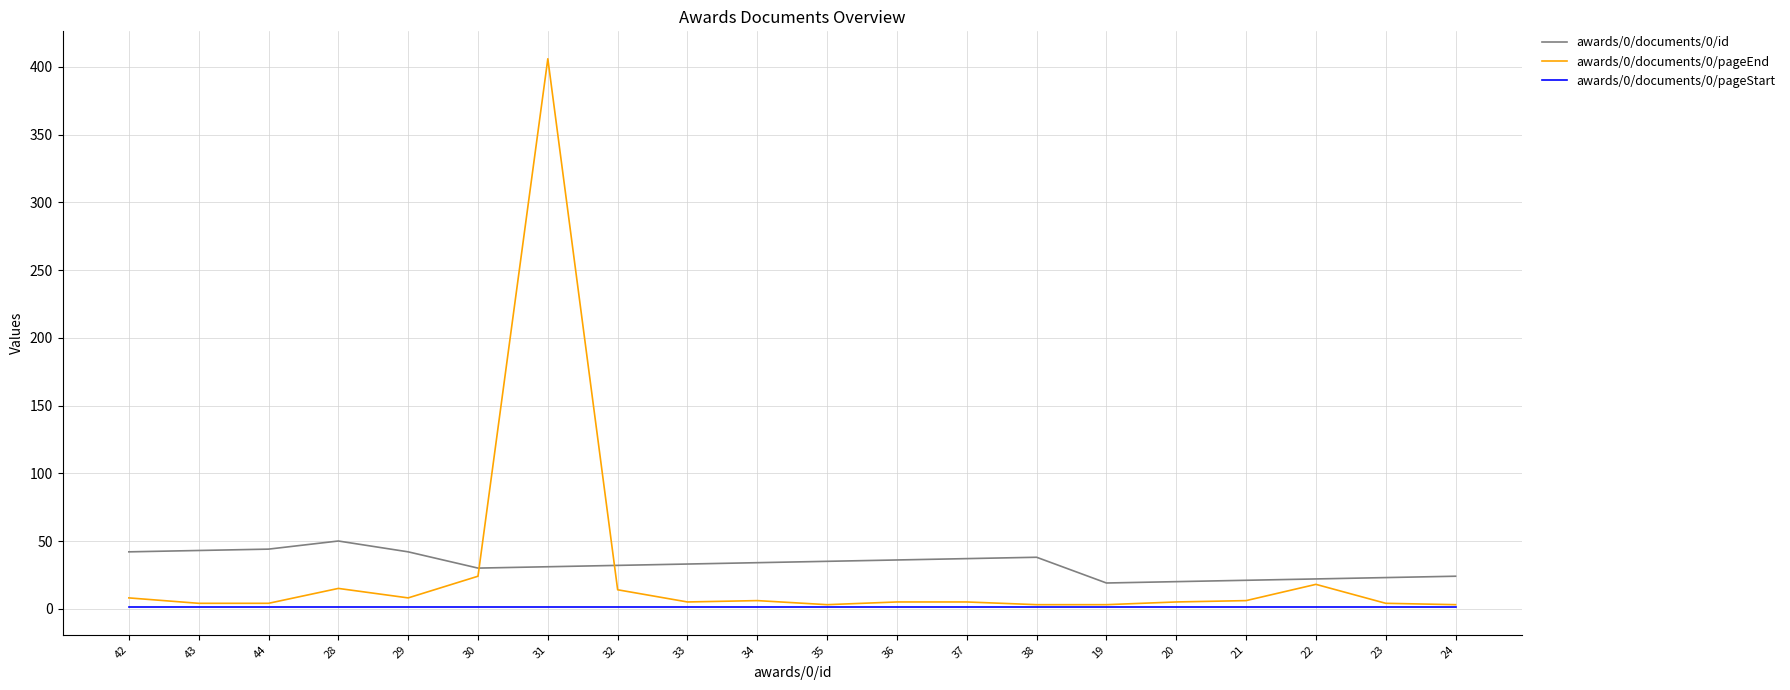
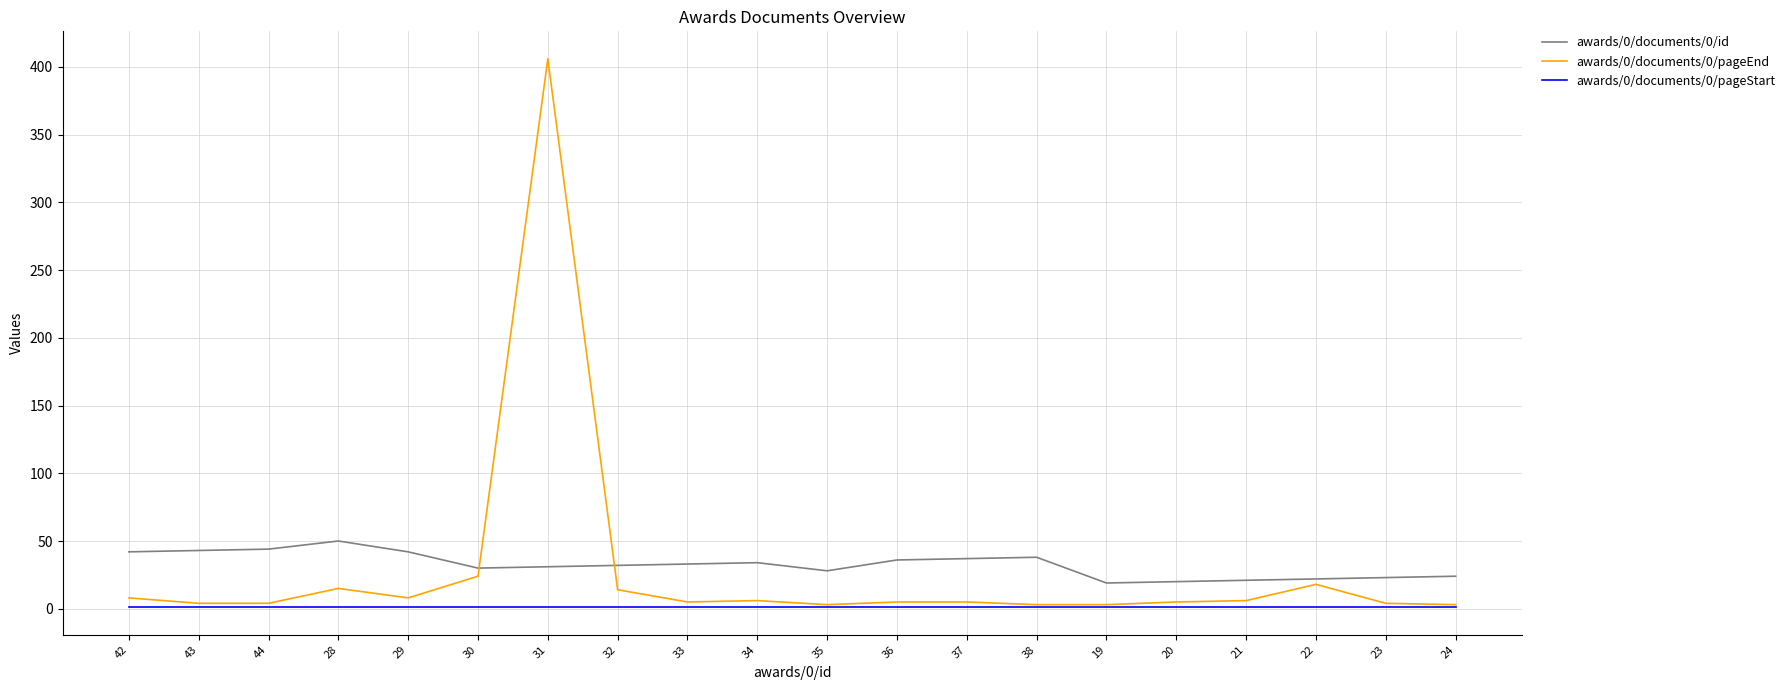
  {
    "awards/0/documents/0/id": {
      "42": 42,
      "43": 43,
      "44": 44,
      "28": 50,
      "29": 42,
      "30": 30,
      "31": 31,
      "32": 32,
      "33": 33,
      "34": 34,
-     "35": 35,
+     "35": 28,
      "36": 36,
      "37": 37,
      "38": 38,
      "19": 19,
      "20": 20,
      "21": 21,
      "22": 22,
      "23": 23,
      "24": 24
    },
    "awards/0/documents/0/pageEnd": {
      "42": 8,
      "43": 4,
      "44": 4,
      "28": 15,
      "29": 8,
      "30": 24,
      "31": 406,
      "32": 14,
      "33": 5,
      "34": 6,
      "35": 3,
      "36": 5,
      "37": 5,
      "38": 3,
      "19": 3,
      "20": 5,
      "21": 6,
      "22": 18,
      "23": 4,
      "24": 3
    },
    "awards/0/documents/0/pageStart": {
      "42": 1,
      "43": 1,
      "44": 1,
      "28": 1,
      "29": 1,
      "30": 1,
      "31": 1,
      "32": 1,
      "33": 1,
      "34": 1,
      "35": 1,
      "36": 1,
      "37": 1,
      "38": 1,
      "19": 1,
      "20": 1,
      "21": 1,
      "22": 1,
      "23": 1,
      "24": 1
    }
  }
